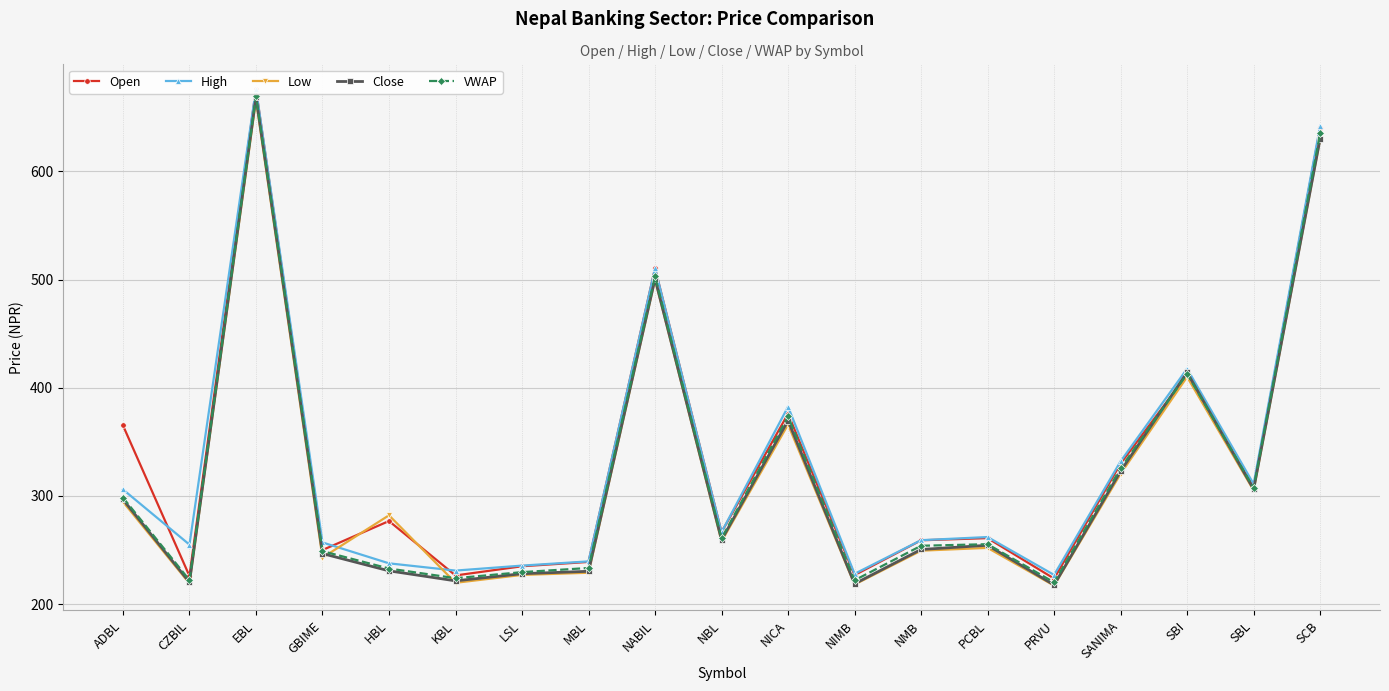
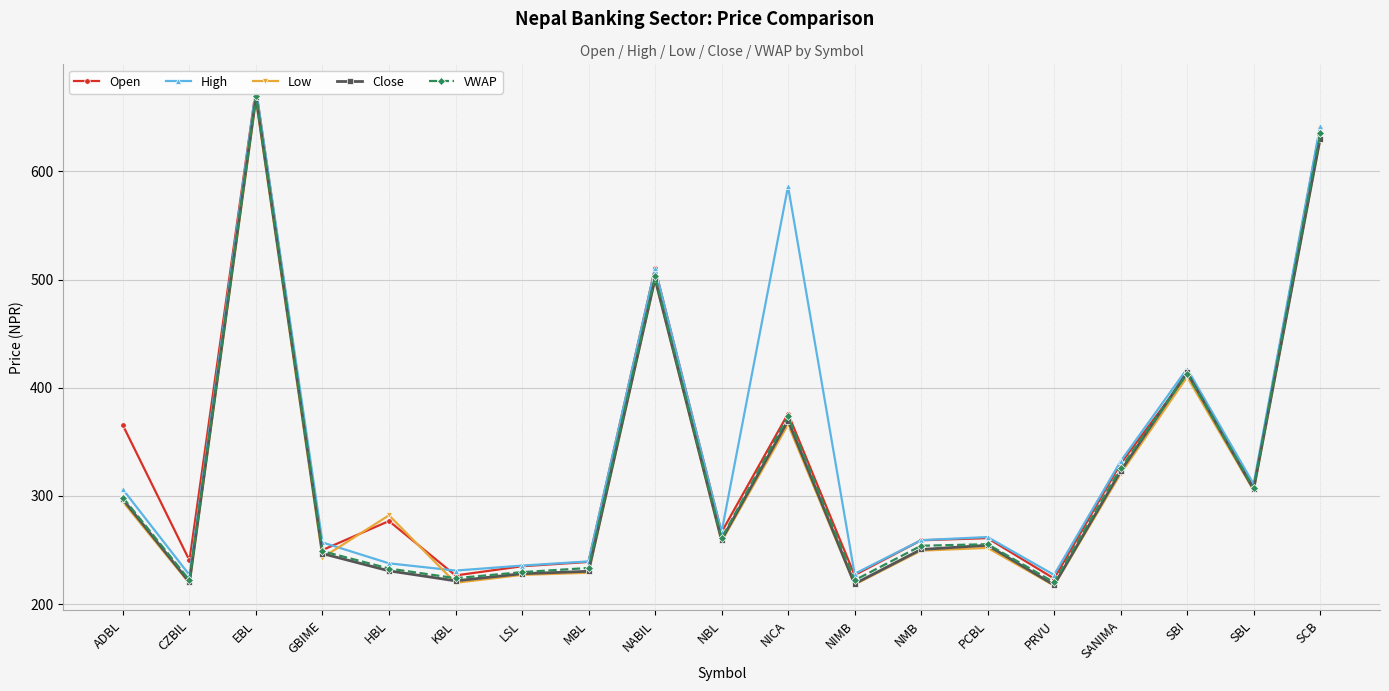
  {
    "Open": {
      "ADBL": 365,
-     "CZBIL": 226,
+     "CZBIL": 240,
      "HBL": 277,
      "KBL": 227,
      "NICA": 376,
      "PRVU": 224
    },
    "High": {
      "ADBL": 306,
-     "CZBIL": 255,
+     "CZBIL": 227,
      "GBIME": 257,
      "HBL": 238,
      "KBL": 231,
-     "NICA": 383,
+     "NICA": 586,
      "PRVU": 227,
      "SBI": 418,
      "SBL": 311
    },
    "Low": {
      "EBL": 666,
      "GBIME": 243,
      "HBL": 282,
      "NICA": 366,
      "PCBL": 252,
      "SANIMA": 321
    },
    "Close": {
      "NICA": 370,
      "SANIMA": 323
    },
    "VWAP": {
      "KBL": 224,
      "MBL": 233,
      "NICA": 374,
      "NIMB": 222,
      "NMB": 254,
      "PRVU": 220,
      "SANIMA": 326,
      "SCB": 635
    }
  }
